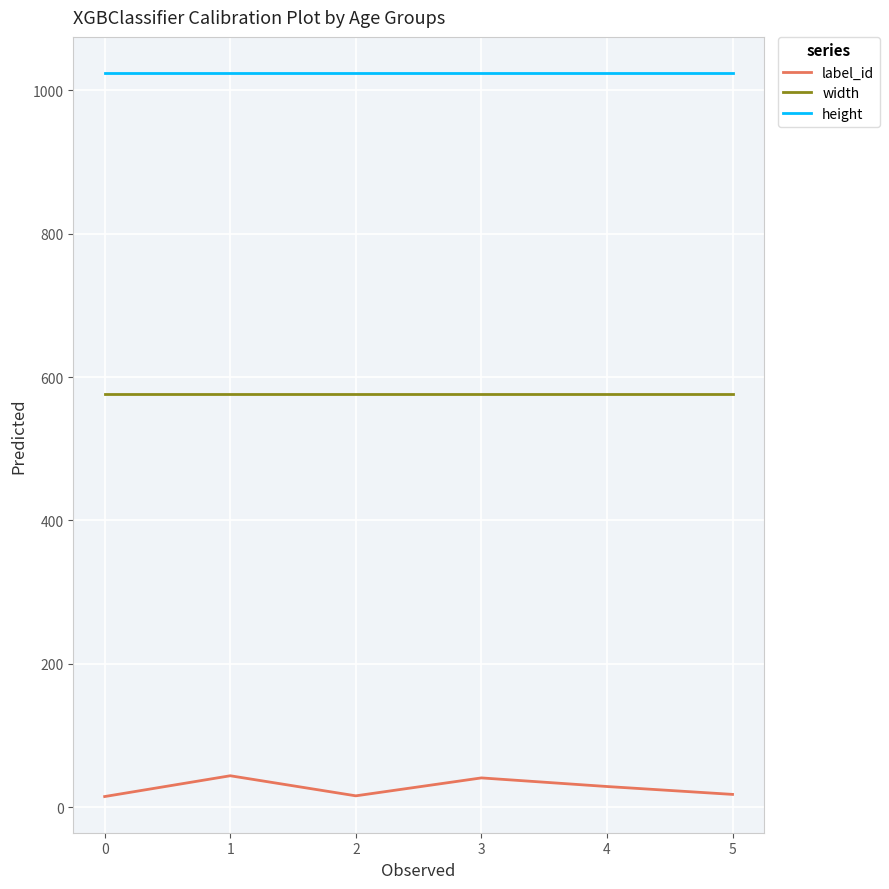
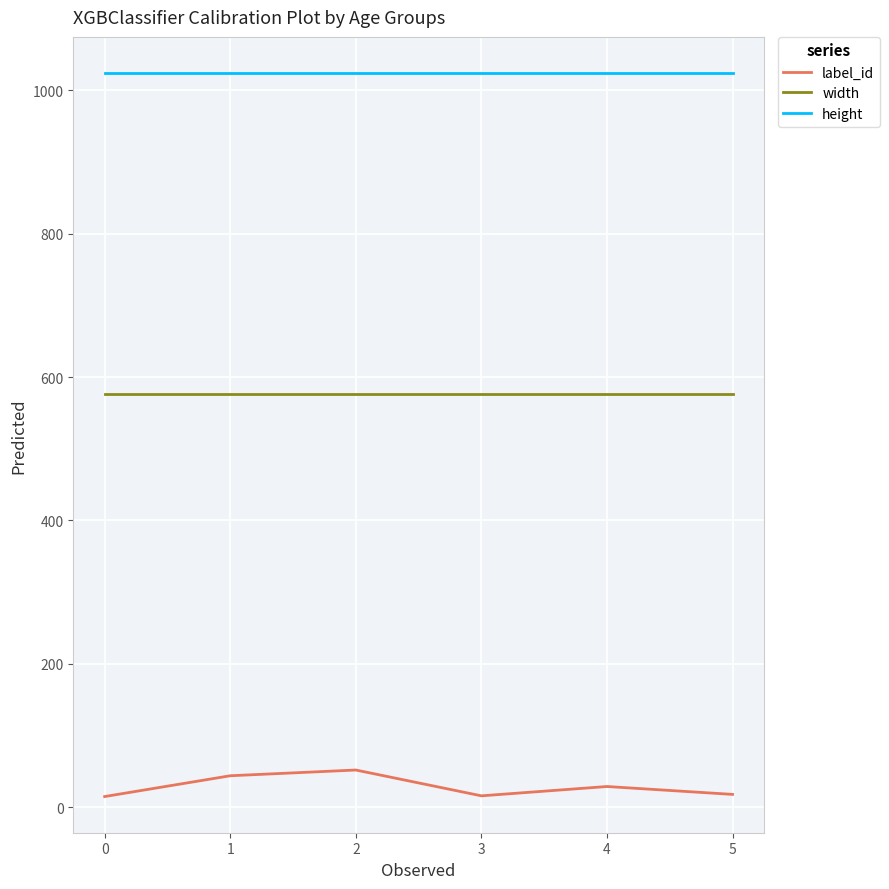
  {
    "label_id": {
      "0": 20,
      "1": 40,
-     "2": 20,
-     "3": 40,
+     "2": 50,
+     "3": 20,
      "4": 30,
      "5": 20
    },
    "width": {
      "0": 580,
      "1": 580,
      "2": 580,
      "3": 580,
      "4": 580,
      "5": 580
    },
    "height": {
      "0": 1020,
      "1": 1020,
      "2": 1020,
      "3": 1020,
      "4": 1020,
      "5": 1020
    }
  }
